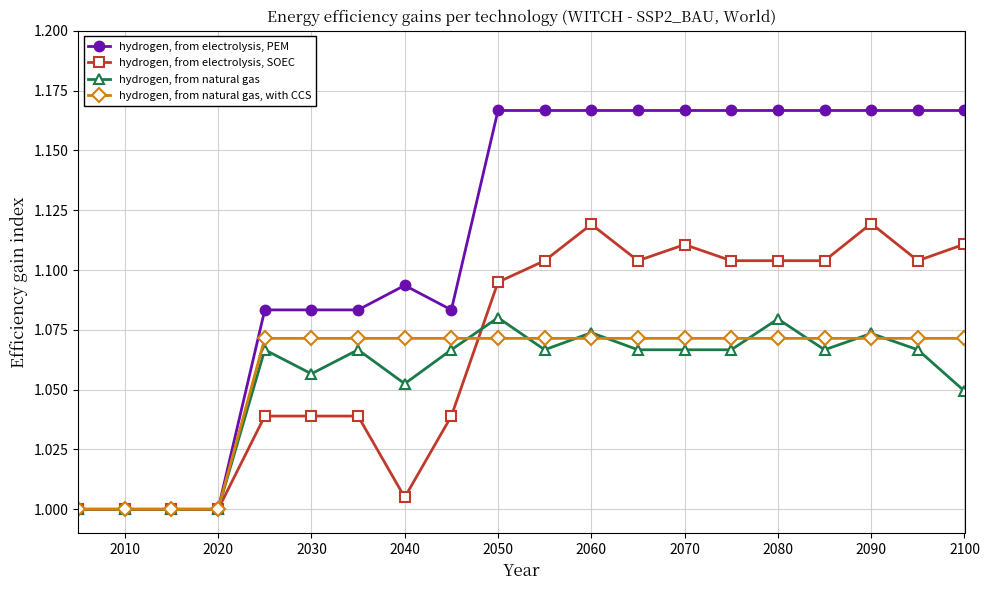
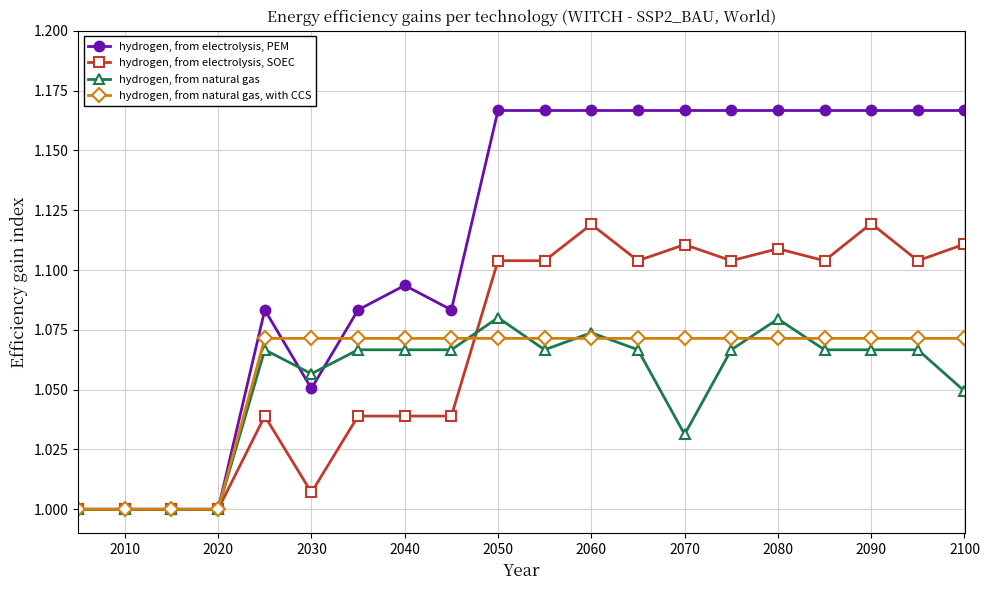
  {
    "hydrogen, from electrolysis, PEM": {
-     "2030": 1.083,
+     "2030": 1.050,
      "2040": 1.094,
      "2050": 1.167,
      "2060": 1.167,
      "2070": 1.167,
      "2080": 1.167,
      "2090": 1.167,
      "2100": 1.167
    },
    "hydrogen, from electrolysis, SOEC": {
-     "2030": 1.039,
-     "2040": 1.005,
-     "2050": 1.095,
+     "2030": 1.007,
+     "2040": 1.039,
+     "2050": 1.104,
      "2060": 1.119,
      "2070": 1.111,
-     "2080": 1.104,
+     "2080": 1.109,
      "2090": 1.119,
      "2100": 1.111
    },
    "hydrogen, from natural gas": {
      "2030": 1.057,
-     "2040": 1.052,
+     "2040": 1.067,
      "2050": 1.080,
      "2060": 1.074,
-     "2070": 1.067,
+     "2070": 1.031,
      "2080": 1.080,
-     "2090": 1.073,
+     "2090": 1.067,
      "2100": 1.049
    },
    "hydrogen, from natural gas, with CCS": {
      "2030": 1.071,
      "2040": 1.071,
      "2050": 1.071,
      "2060": 1.071,
      "2070": 1.071,
      "2080": 1.071,
      "2090": 1.071,
      "2100": 1.071
    }
  }
